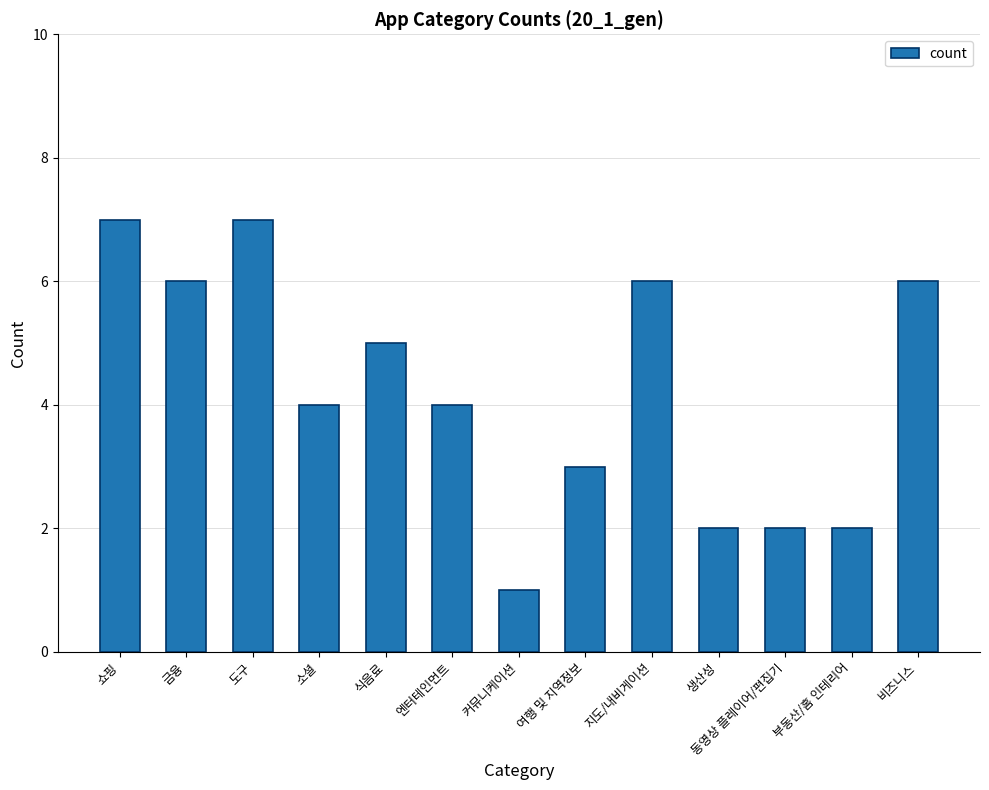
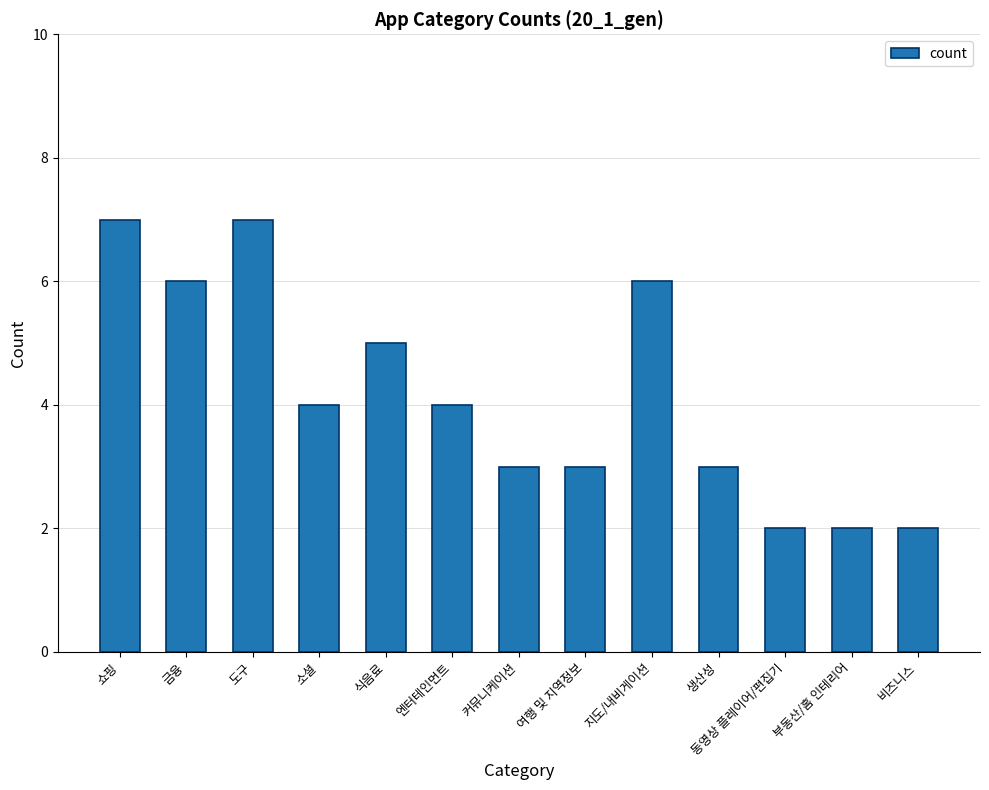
  {
    "쇼핑": 7,
    "금융": 6,
    "도구": 7,
    "소셜": 4,
    "식음료": 5,
    "엔터테인먼트": 4,
-   "커뮤니케이션": 1,
+   "커뮤니케이션": 3,
    "여행 및 지역정보": 3,
    "지도/내비게이션": 6,
-   "생산성": 2,
+   "생산성": 3,
    "동영상 플레이어/편집기": 2,
    "부동산/홈 인테리어": 2,
-   "비즈니스": 6
+   "비즈니스": 2
  }
